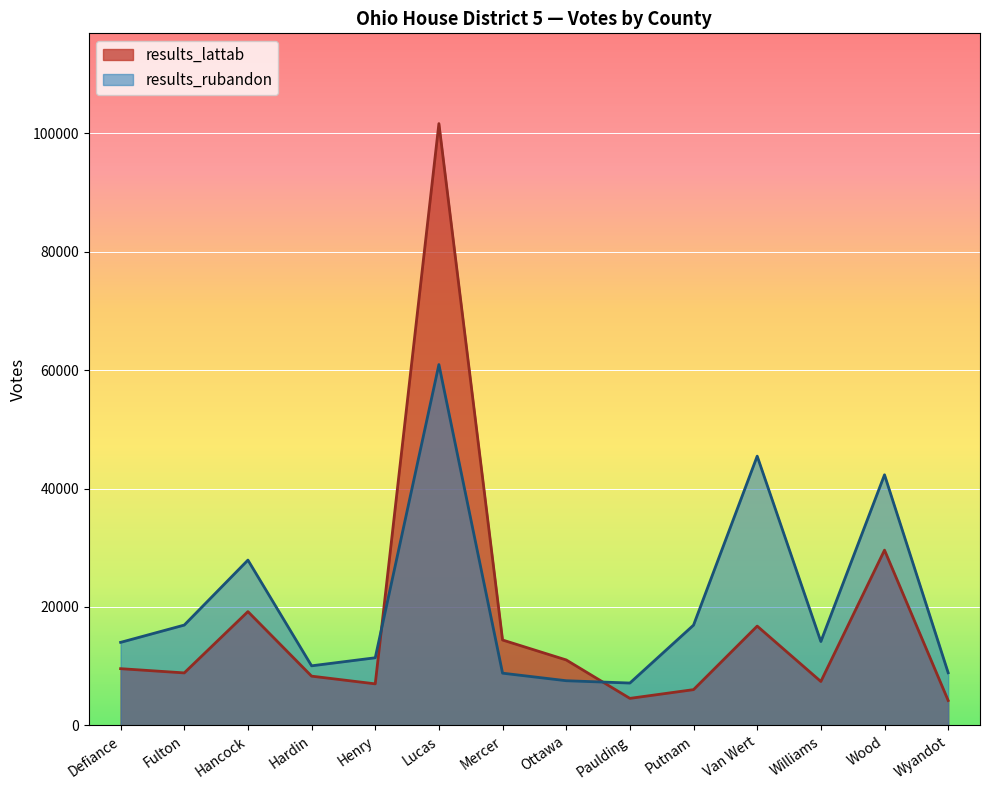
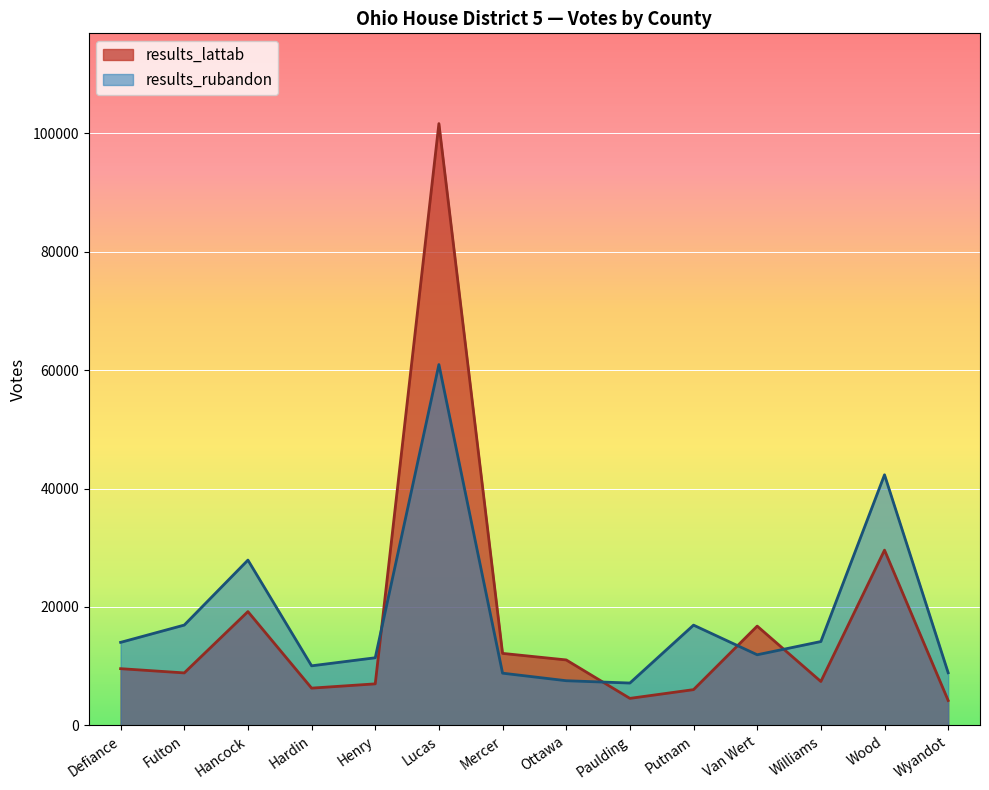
  {
    "results_lattab": {
      "Defiance": 10000,
      "Fulton": 9000,
      "Hancock": 19000,
-     "Hardin": 8000,
+     "Hardin": 6000,
      "Henry": 7000,
      "Lucas": 102000,
-     "Mercer": 14000,
+     "Mercer": 12000,
      "Ottawa": 11000,
      "Paulding": 5000,
      "Putnam": 6000,
      "Van Wert": 17000,
      "Williams": 7000,
      "Wood": 30000,
      "Wyandot": 4000
    },
    "results_rubandon": {
      "Defiance": 14000,
      "Fulton": 17000,
      "Hancock": 28000,
      "Hardin": 10000,
      "Henry": 11000,
      "Lucas": 61000,
      "Mercer": 9000,
      "Ottawa": 8000,
      "Paulding": 7000,
      "Putnam": 17000,
-     "Van Wert": 45000,
+     "Van Wert": 12000,
      "Williams": 14000,
      "Wood": 42000,
      "Wyandot": 9000
    }
  }
